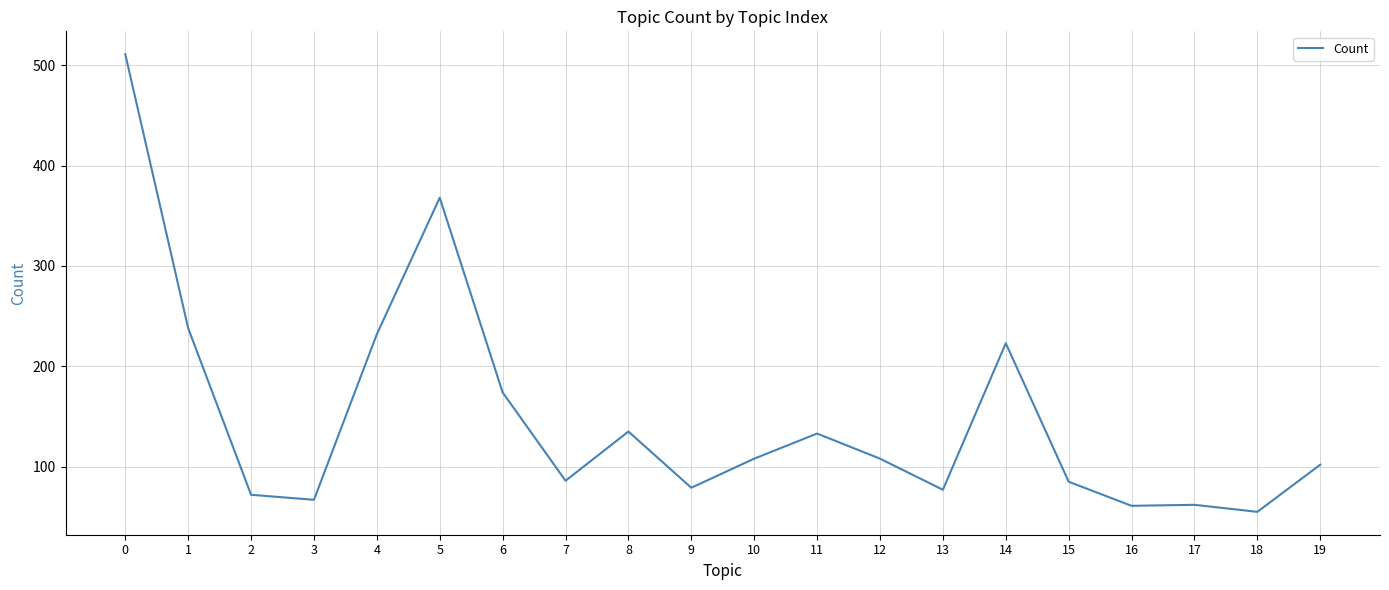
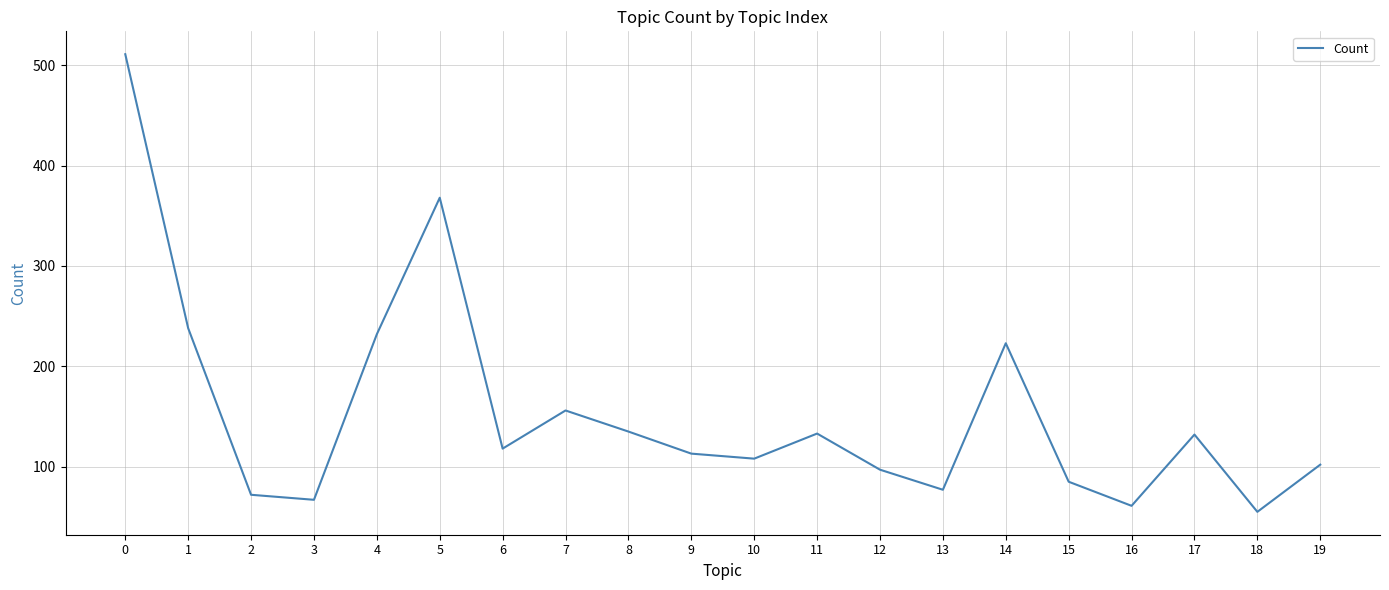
  {
    "0": 511,
    "1": 238,
    "2": 72,
    "3": 67,
    "4": 232,
    "5": 368,
-   "6": 174,
-   "7": 86,
+   "6": 118,
+   "7": 156,
    "8": 135,
-   "9": 79,
+   "9": 113,
    "10": 108,
    "11": 133,
-   "12": 108,
+   "12": 97,
    "13": 77,
    "14": 223,
    "15": 85,
    "16": 61,
-   "17": 62,
+   "17": 132,
    "18": 55,
    "19": 102
  }
